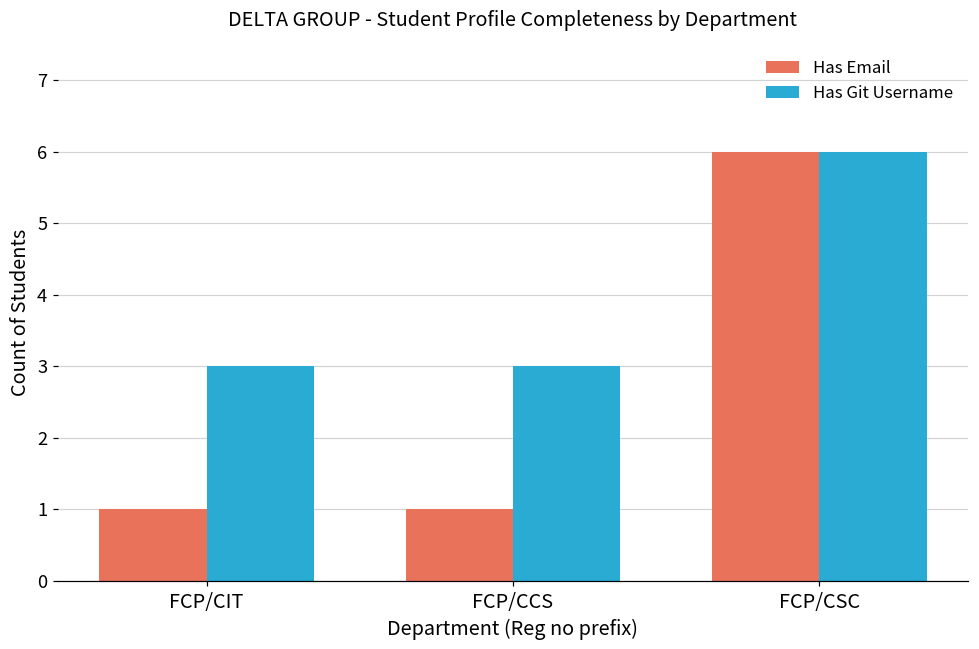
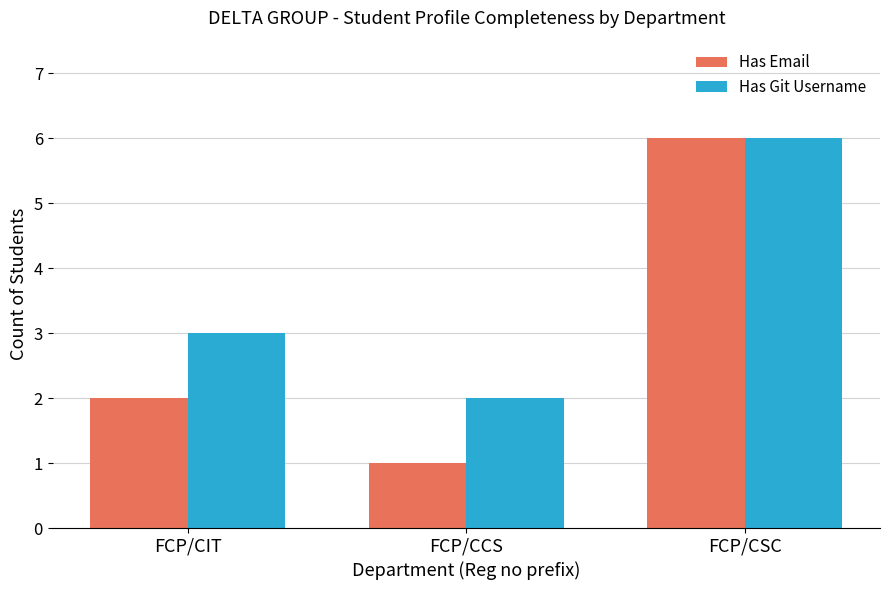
  {
    "Has Email": {
-     "FCP/CIT": 1,
+     "FCP/CIT": 2,
      "FCP/CCS": 1,
      "FCP/CSC": 6
    },
    "Has Git Username": {
      "FCP/CIT": 3,
-     "FCP/CCS": 3,
+     "FCP/CCS": 2,
      "FCP/CSC": 6
    }
  }
